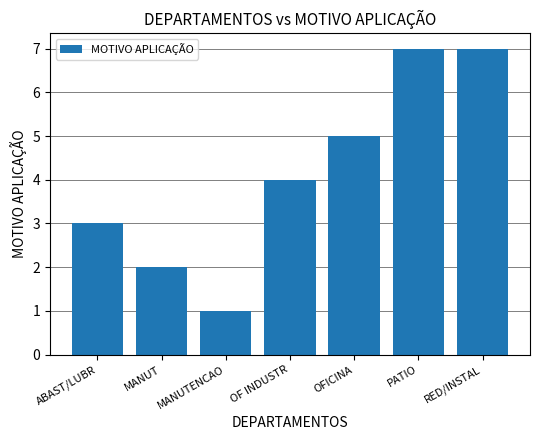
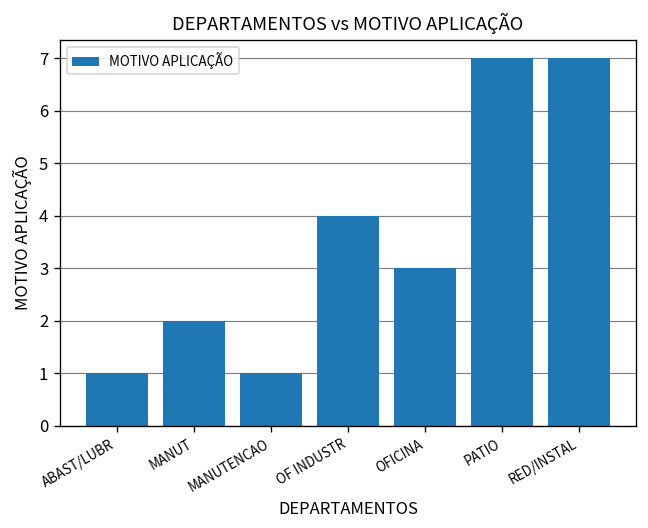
  {
-   "ABAST/LUBR": 3,
+   "ABAST/LUBR": 1,
    "MANUT": 2,
    "MANUTENCAO": 1,
    "OF INDUSTR": 4,
-   "OFICINA": 5,
+   "OFICINA": 3,
    "PATIO": 7,
    "RED/INSTAL": 7
  }
